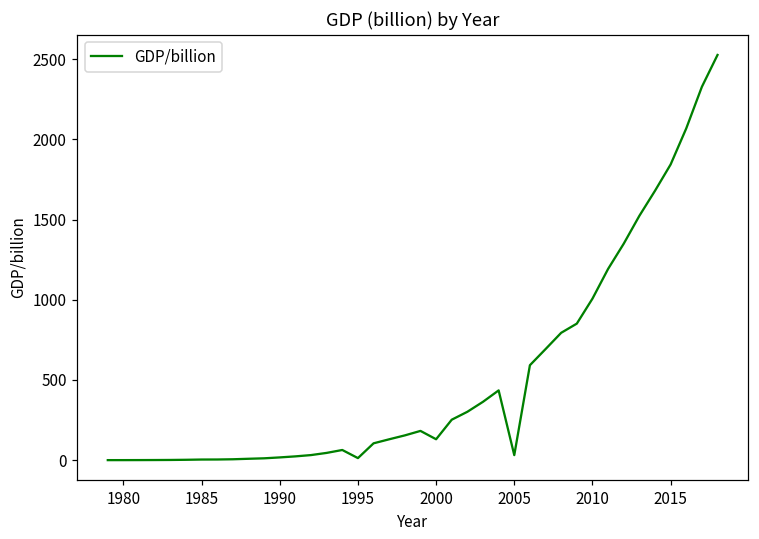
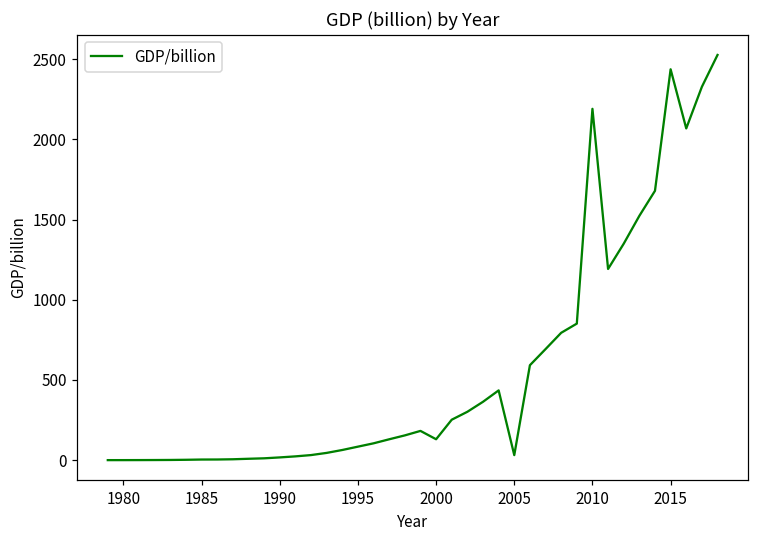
  {
    "1980": 0,
    "1985": 0,
    "1990": 20,
-   "1995": 10,
+   "1995": 80,
    "2000": 130,
    "2005": 30,
-   "2010": 1010,
-   "2015": 1840
+   "2010": 2190,
+   "2015": 2440
  }
